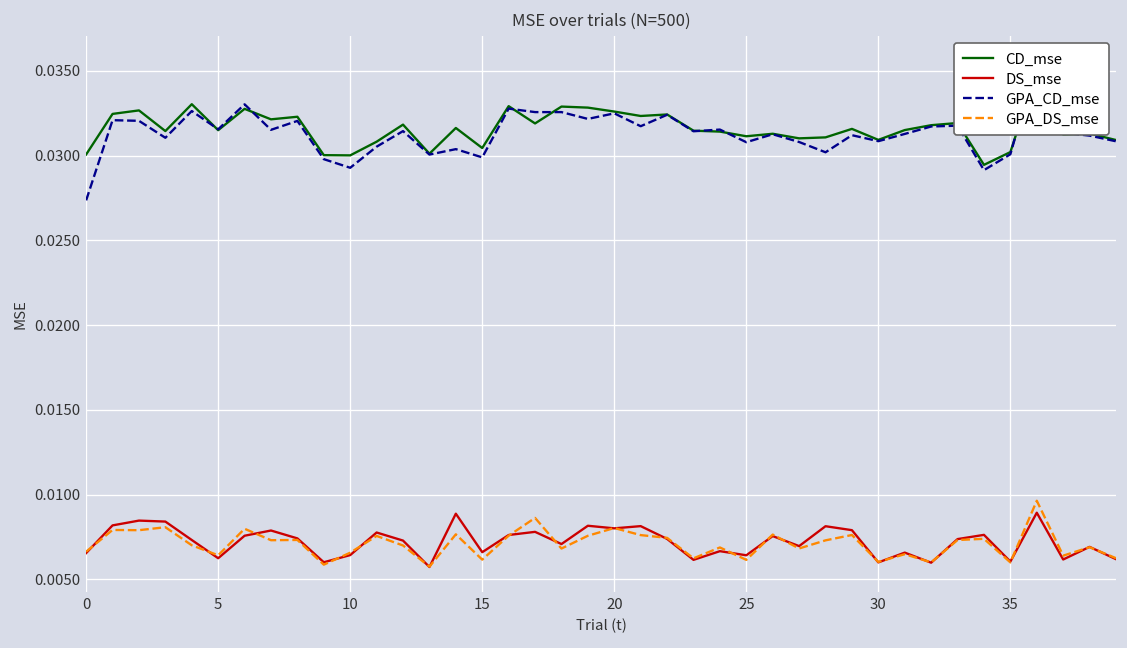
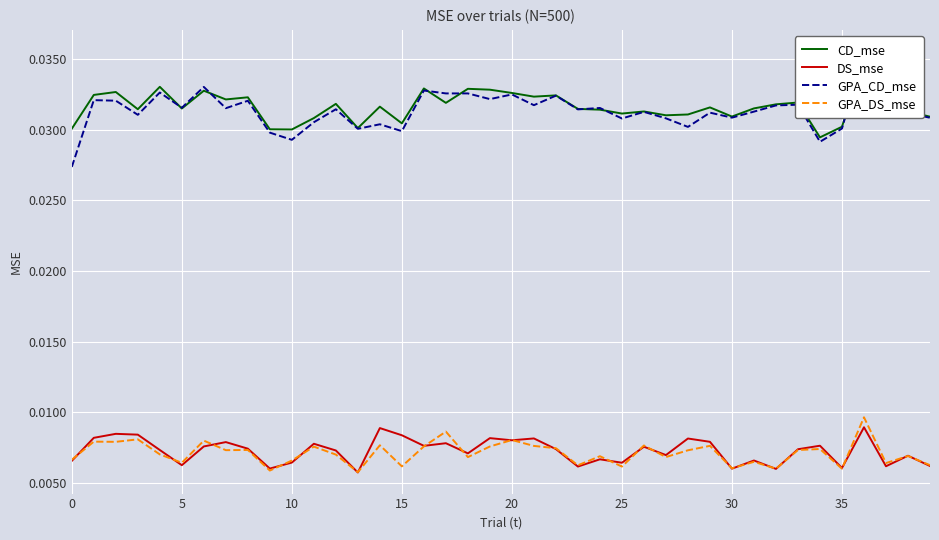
  {
    "CD_mse": {
      "0": 0.0301,
      "10": 0.0300,
      "15": 0.0305,
      "25": 0.0311
    },
    "DS_mse": {
-     "15": 0.0066,
+     "15": 0.0084,
      "25": 0.0064
    },
    "GPA_CD_mse": {
      "0": 0.0274,
      "10": 0.0293,
      "15": 0.0299,
      "25": 0.0308
    },
    "GPA_DS_mse": {
      "15": 0.0062,
      "25": 0.0061
    }
  }
